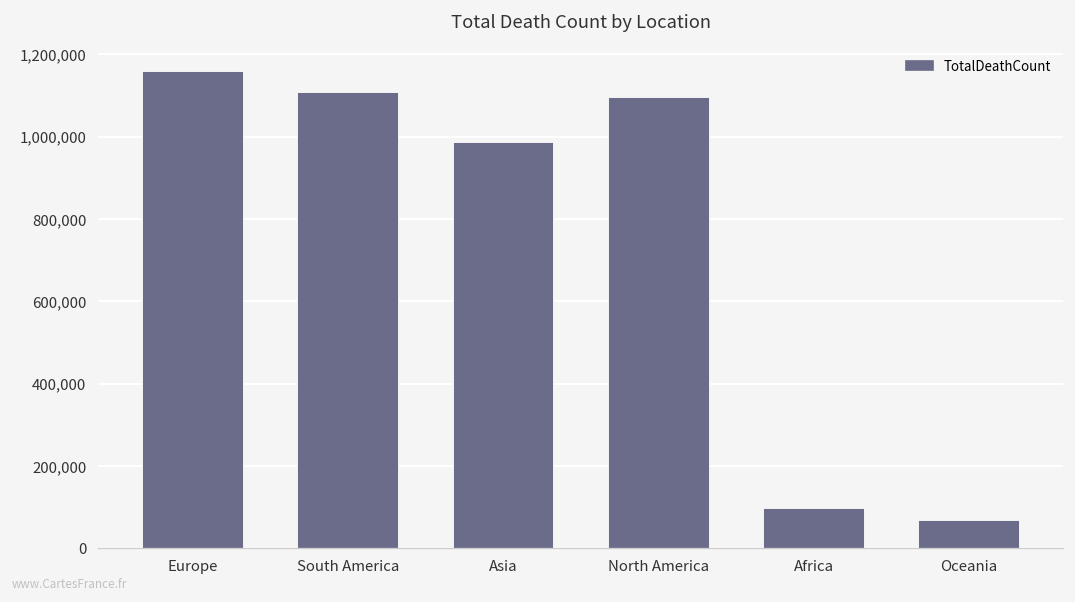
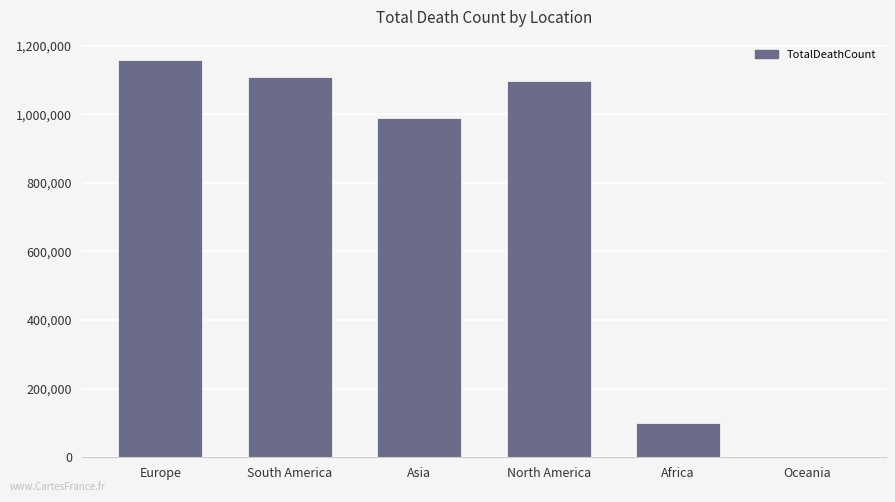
  {
    "Europe": "1,160,000",
    "South America": "1,110,000",
    "Asia": "990,000",
    "North America": "1,100,000",
    "Africa": "100,000",
-   "Oceania": "70,000"
+   "Oceania": "0"
  }
